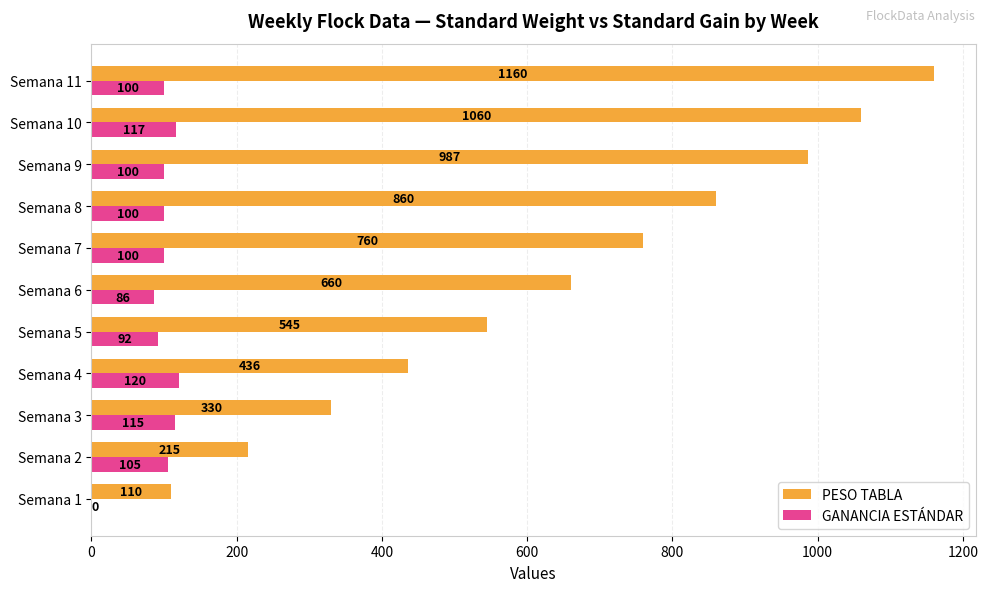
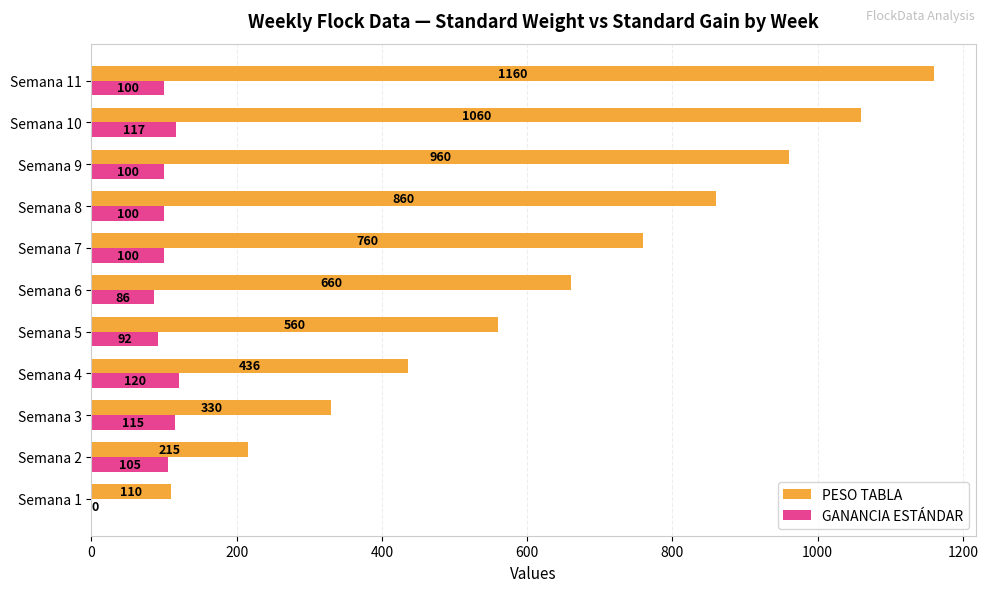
  {
    "PESO TABLA": {
      "Semana 11": 1160,
      "Semana 10": 1060,
-     "Semana 9": 987,
+     "Semana 9": 960,
      "Semana 8": 860,
      "Semana 7": 760,
      "Semana 6": 660,
-     "Semana 5": 545,
+     "Semana 5": 560,
      "Semana 4": 436,
      "Semana 3": 330,
      "Semana 2": 215,
      "Semana 1": 110
    },
    "GANANCIA ESTÁNDAR": {
      "Semana 11": 100,
      "Semana 10": 117,
      "Semana 9": 100,
      "Semana 8": 100,
      "Semana 7": 100,
      "Semana 6": 86,
      "Semana 5": 92,
      "Semana 4": 120,
      "Semana 3": 115,
      "Semana 2": 105,
      "Semana 1": 0
    }
  }
